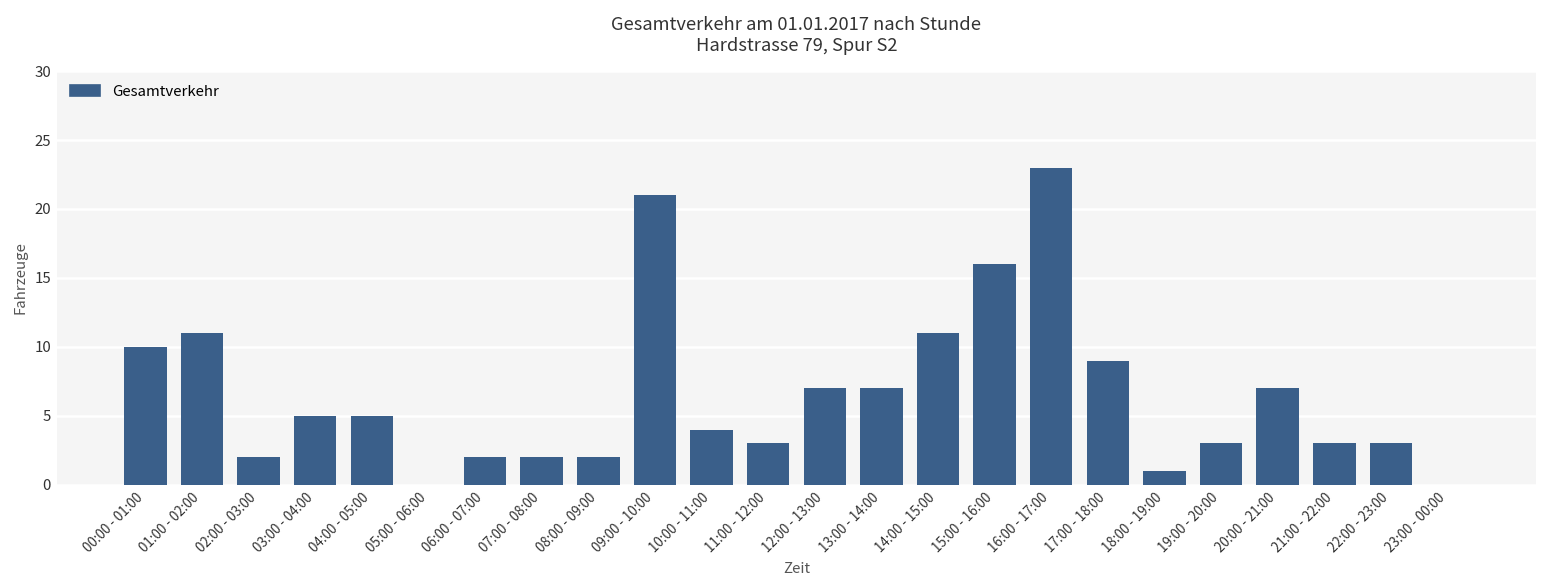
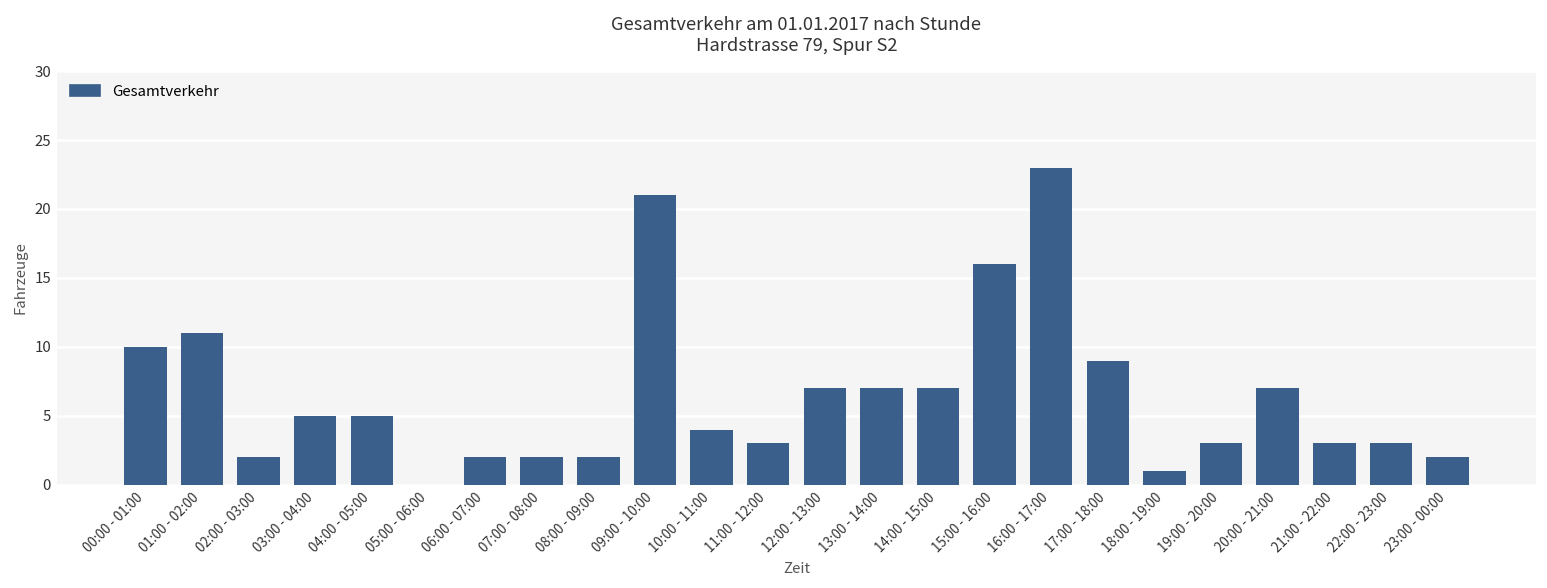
  {
    "00:00 - 01:00": 10,
    "01:00 - 02:00": 11,
    "02:00 - 03:00": 2,
    "03:00 - 04:00": 5,
    "04:00 - 05:00": 5,
    "05:00 - 06:00": 0,
    "06:00 - 07:00": 2,
    "07:00 - 08:00": 2,
    "08:00 - 09:00": 2,
    "09:00 - 10:00": 21,
    "10:00 - 11:00": 4,
    "11:00 - 12:00": 3,
    "12:00 - 13:00": 7,
    "13:00 - 14:00": 7,
-   "14:00 - 15:00": 11,
+   "14:00 - 15:00": 7,
    "15:00 - 16:00": 16,
    "16:00 - 17:00": 23,
    "17:00 - 18:00": 9,
    "18:00 - 19:00": 1,
    "19:00 - 20:00": 3,
    "20:00 - 21:00": 7,
    "21:00 - 22:00": 3,
    "22:00 - 23:00": 3,
-   "23:00 - 00:00": 0
+   "23:00 - 00:00": 2
  }
